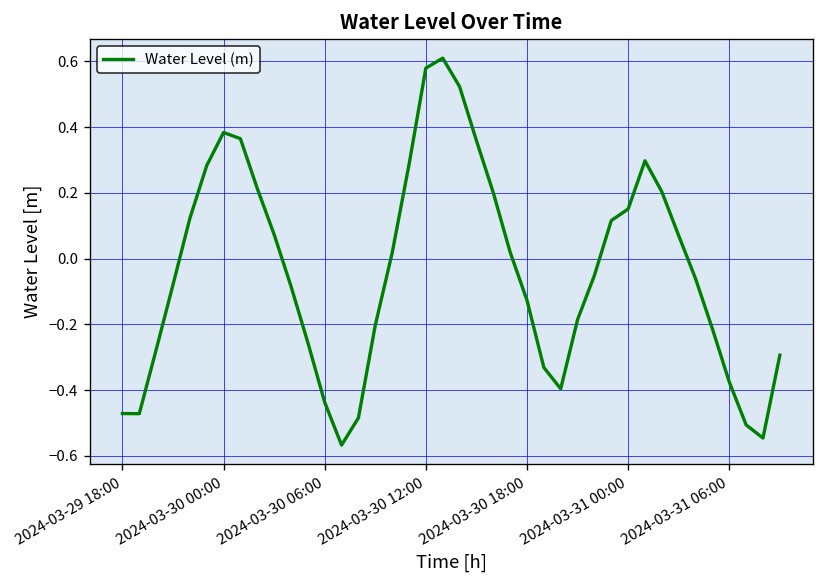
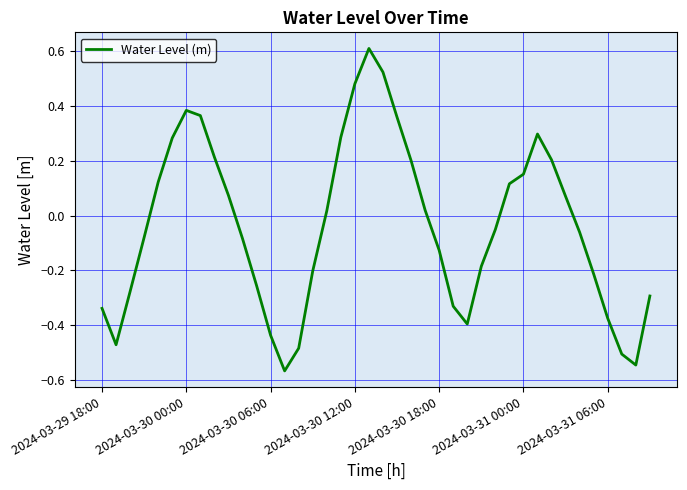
  {
-   "2024-03-29 18:00": -0.47,
+   "2024-03-29 18:00": -0.34,
    "2024-03-30 00:00": 0.38,
    "2024-03-30 06:00": -0.44,
-   "2024-03-30 12:00": 0.58,
+   "2024-03-30 12:00": 0.48,
    "2024-03-30 18:00": -0.13,
    "2024-03-31 00:00": 0.15,
    "2024-03-31 06:00": -0.38
  }
